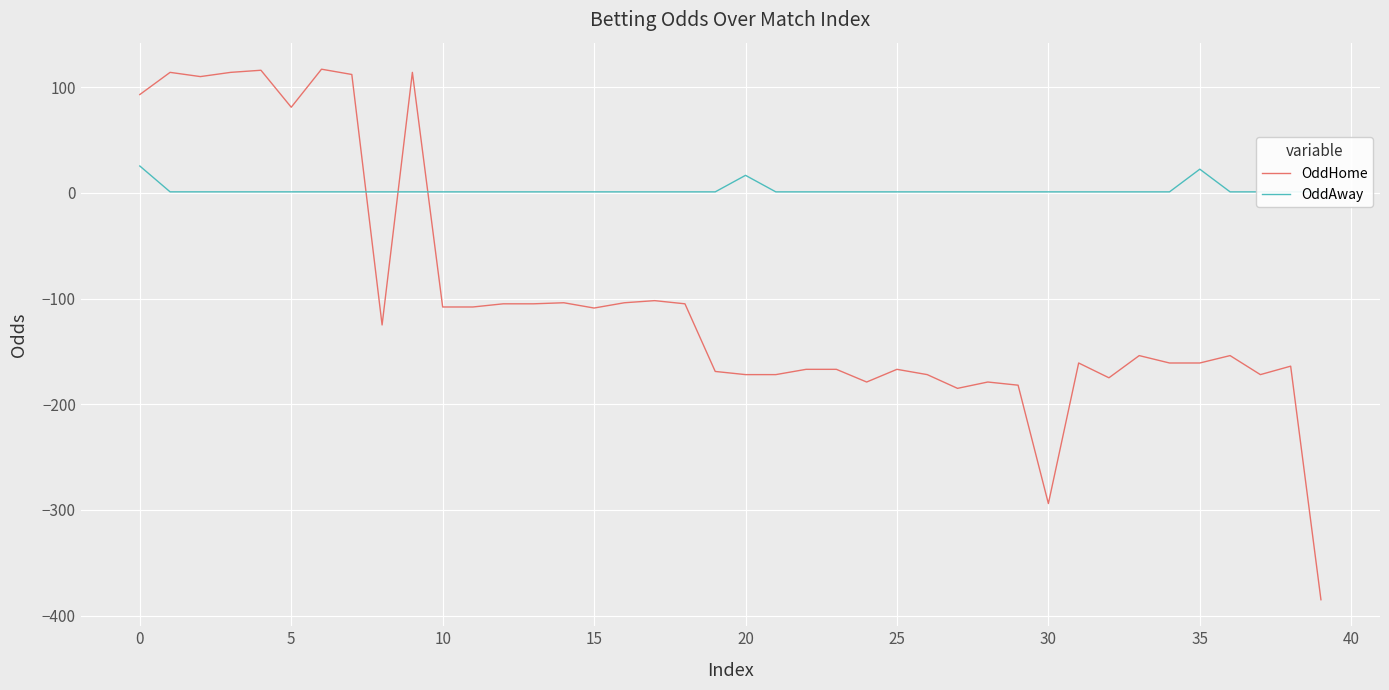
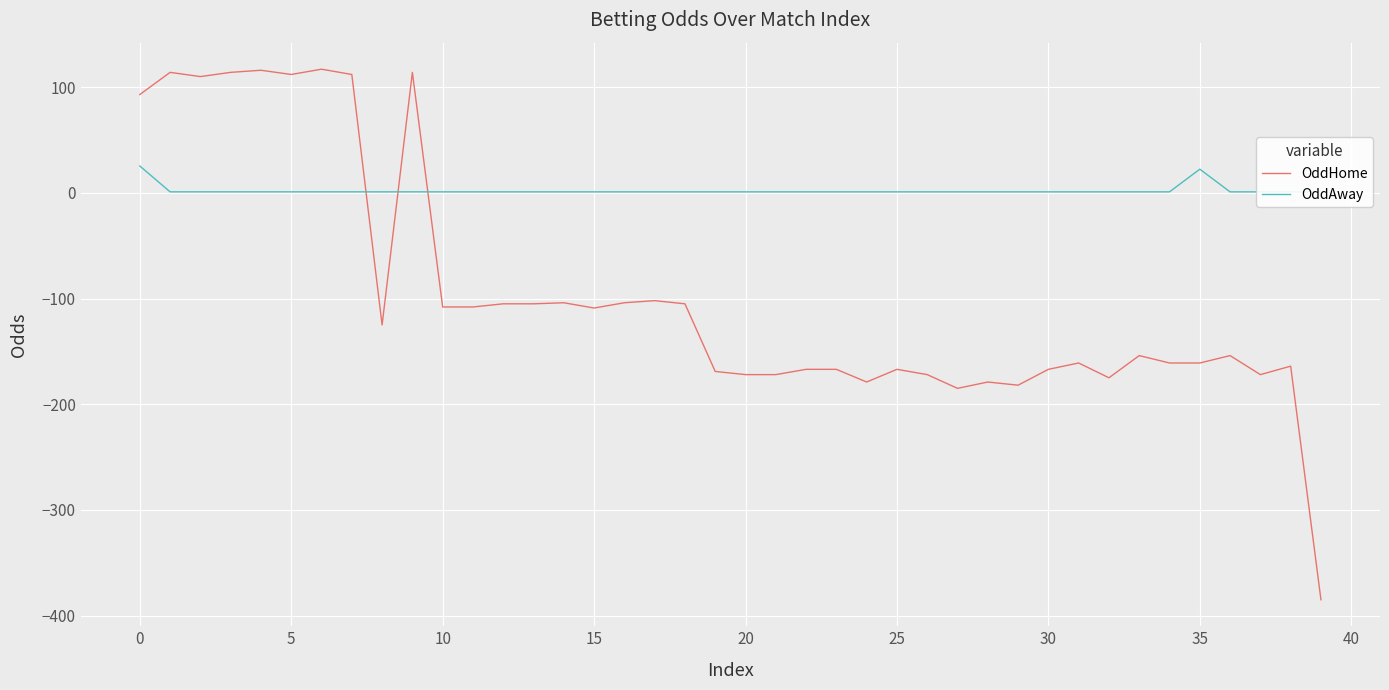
  {
    "OddHome": {
      "0": 93,
-     "5": 81,
+     "5": 112,
      "10": -108,
      "15": -109,
      "20": -172,
      "25": -167,
-     "30": -294,
+     "30": -167,
      "35": -161
    },
    "OddAway": {
      "0": 25,
      "5": 1,
      "10": 1,
      "15": 1,
-     "20": 17,
+     "20": 1,
      "25": 1,
      "30": 1,
      "35": 22
    }
  }
